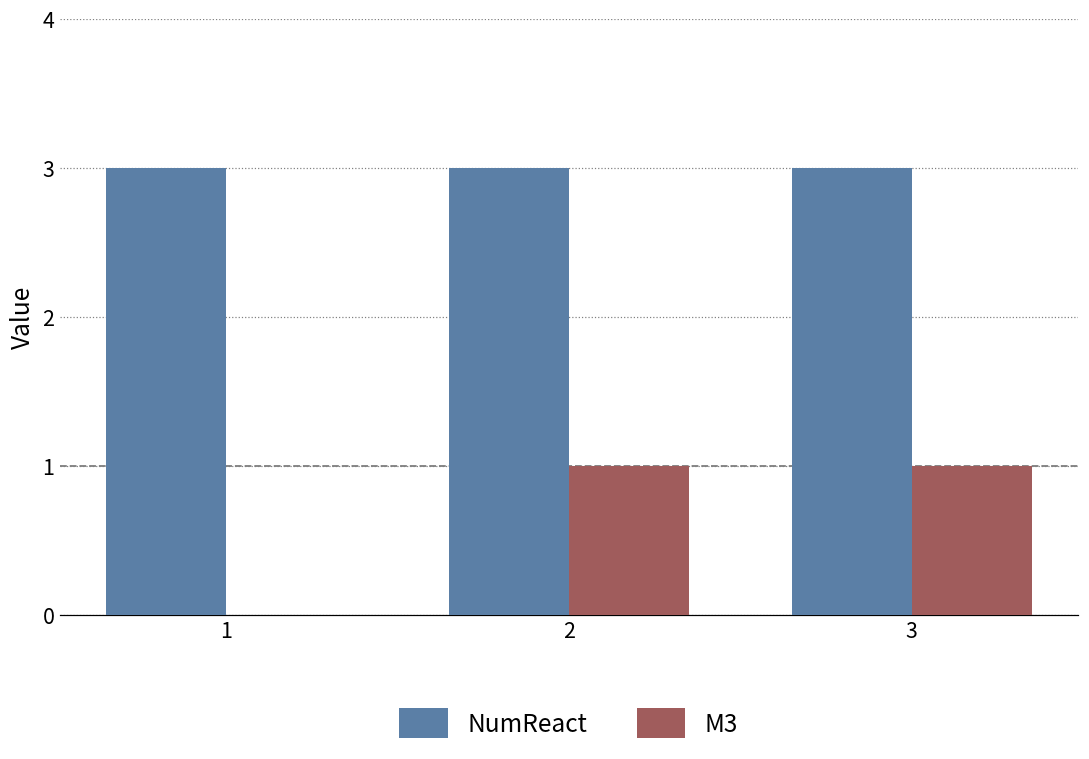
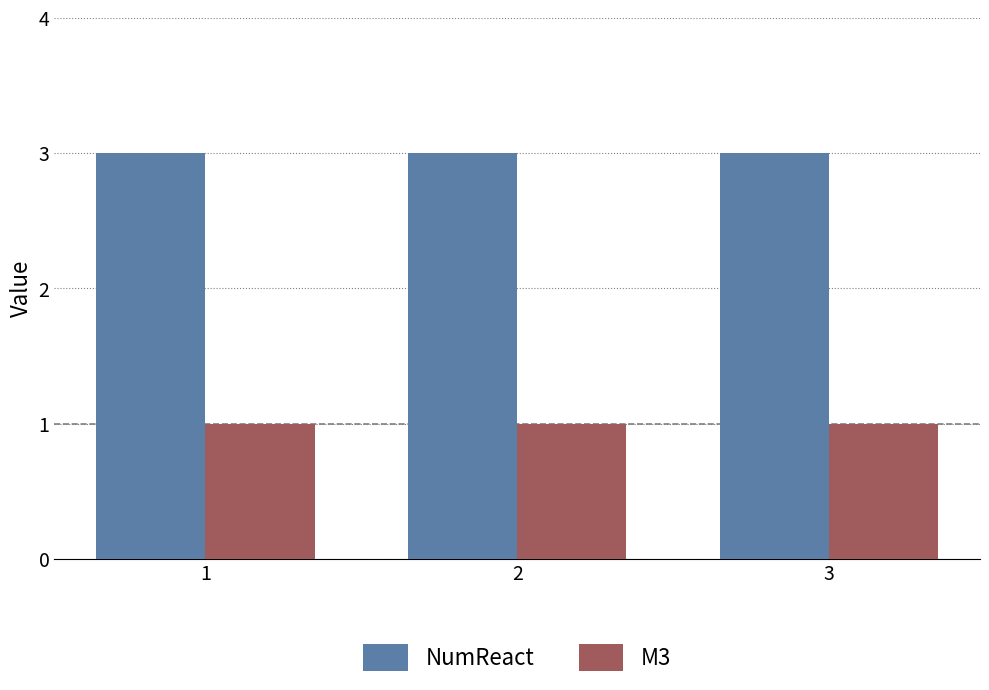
  {
    "NumReact": {
      "1": 3,
      "2": 3,
      "3": 3
    },
    "M3": {
-     "1": 0,
+     "1": 1,
      "2": 1,
      "3": 1
    }
  }
